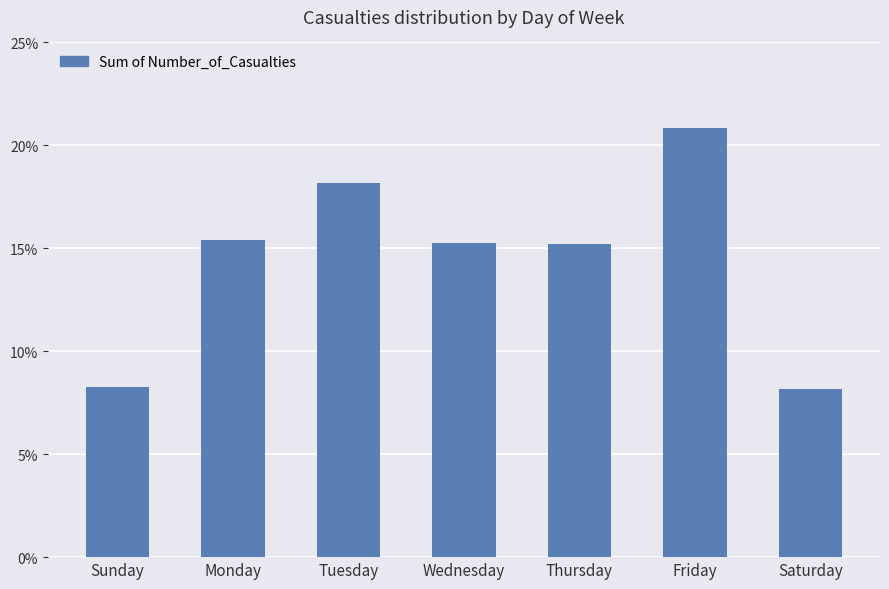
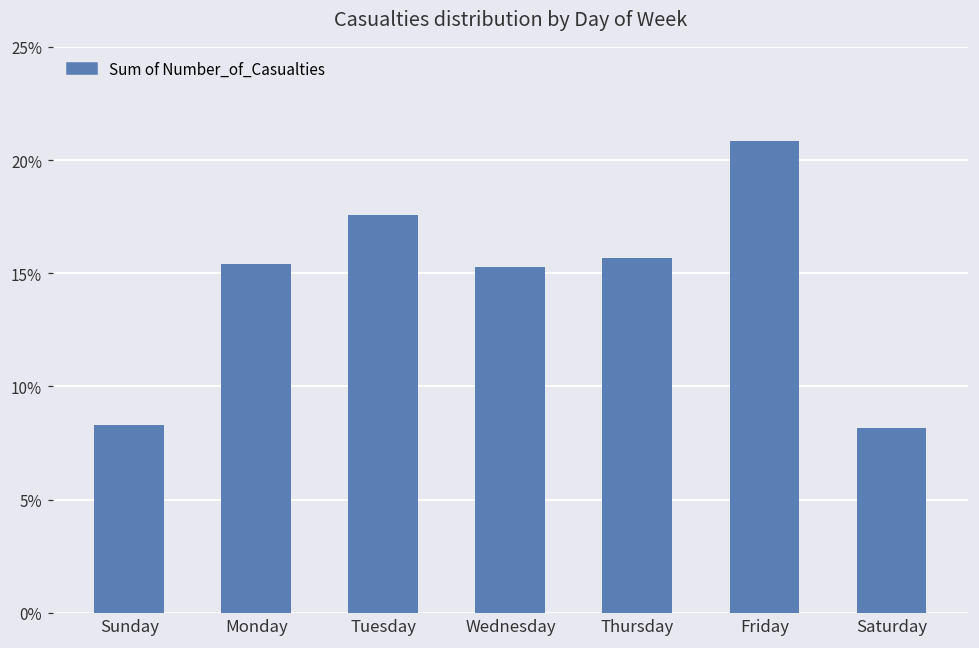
  {
    "Sunday": "8.3%",
    "Monday": "15.4%",
-   "Tuesday": "18.2%",
+   "Tuesday": "17.6%",
    "Wednesday": "15.3%",
-   "Thursday": "15.2%",
+   "Thursday": "15.7%",
    "Friday": "20.8%",
    "Saturday": "8.2%"
  }
